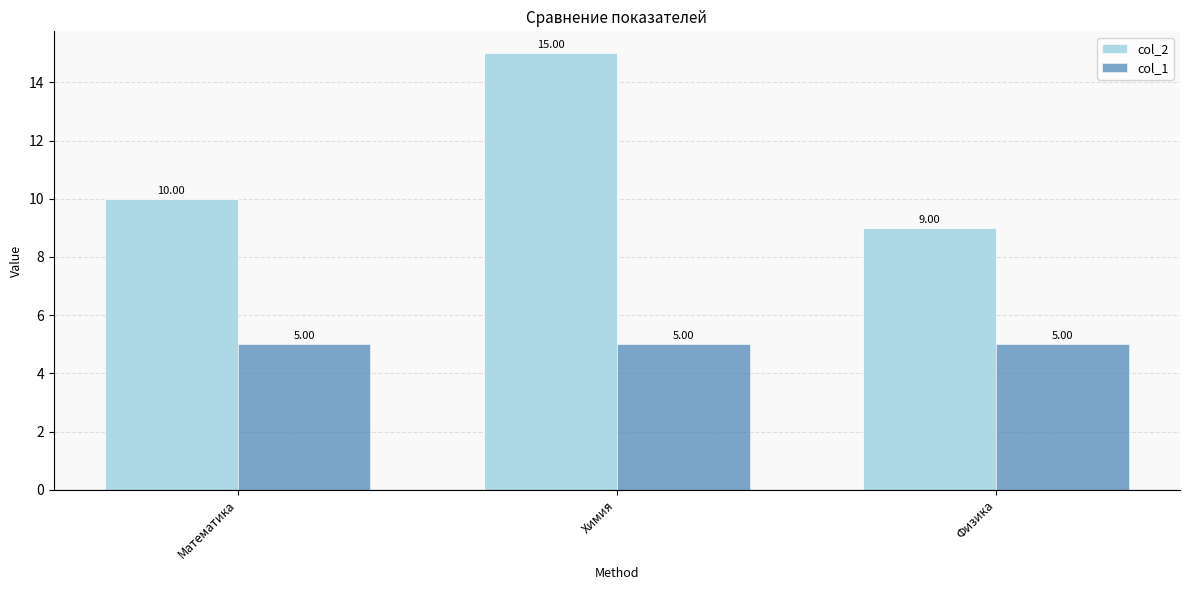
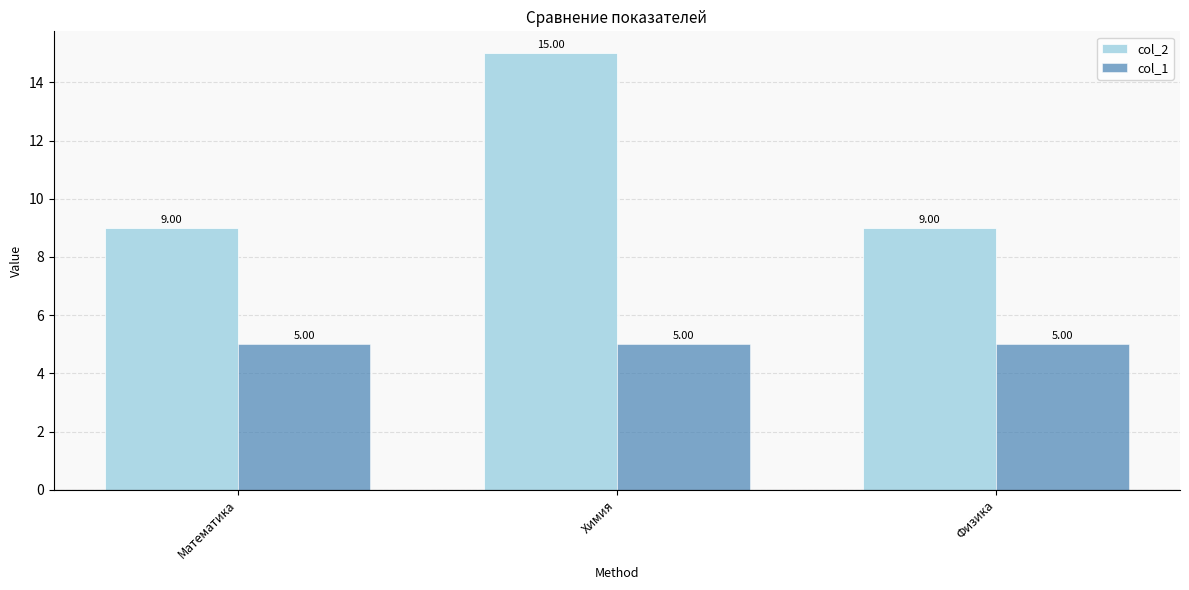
  {
    "col_2": {
-     "Математика": 10.00,
+     "Математика": 9.00,
      "Химия": 15.00,
      "Физика": 9.00
    },
    "col_1": {
      "Математика": 5.00,
      "Химия": 5.00,
      "Физика": 5.00
    }
  }
